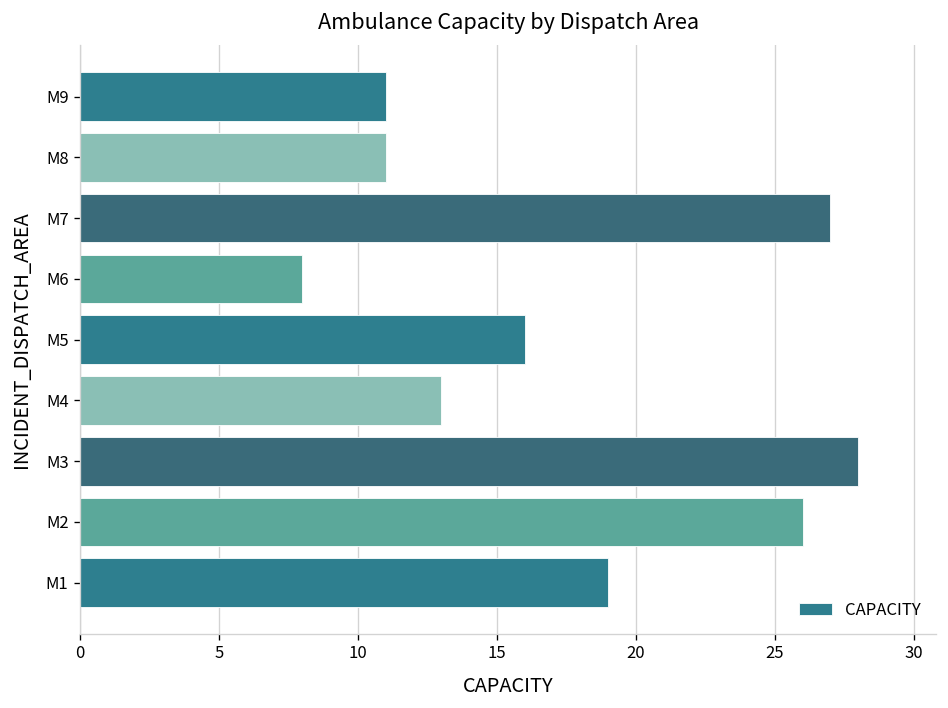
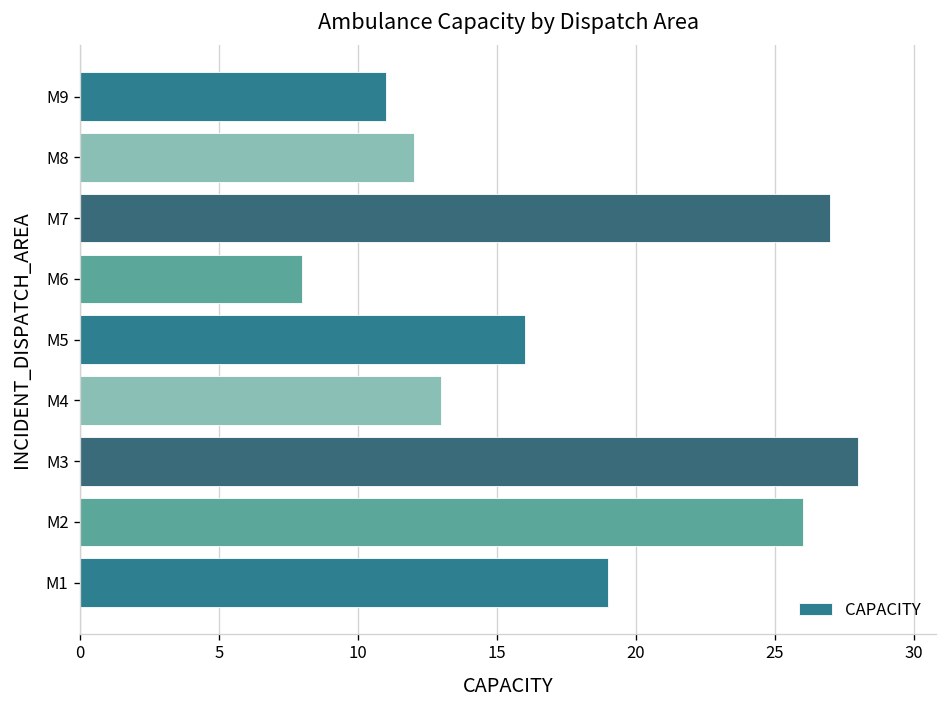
  {
    "M9": 11,
-   "M8": 11,
+   "M8": 12,
    "M7": 27,
    "M6": 8,
    "M5": 16,
    "M4": 13,
    "M3": 28,
    "M2": 26,
    "M1": 19
  }
